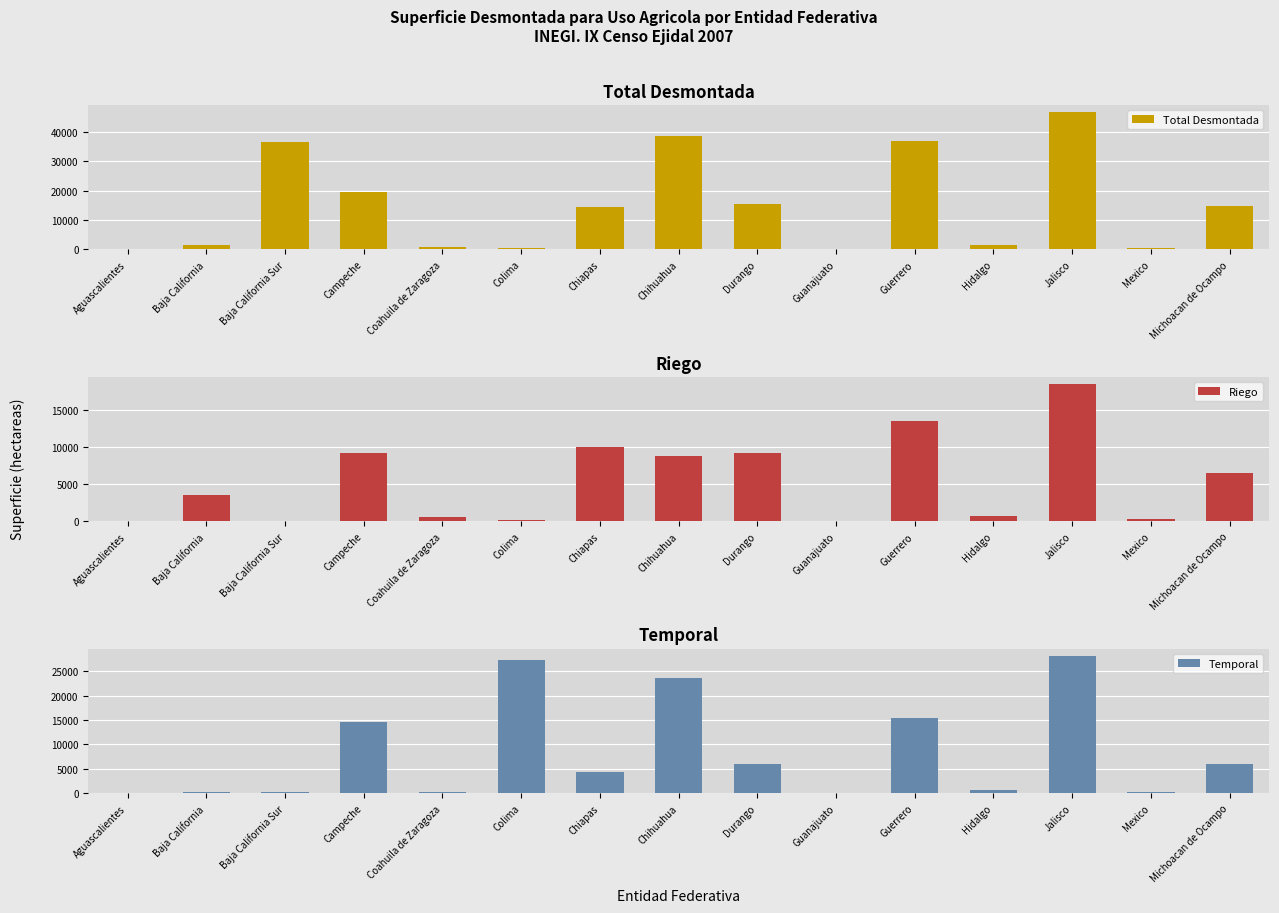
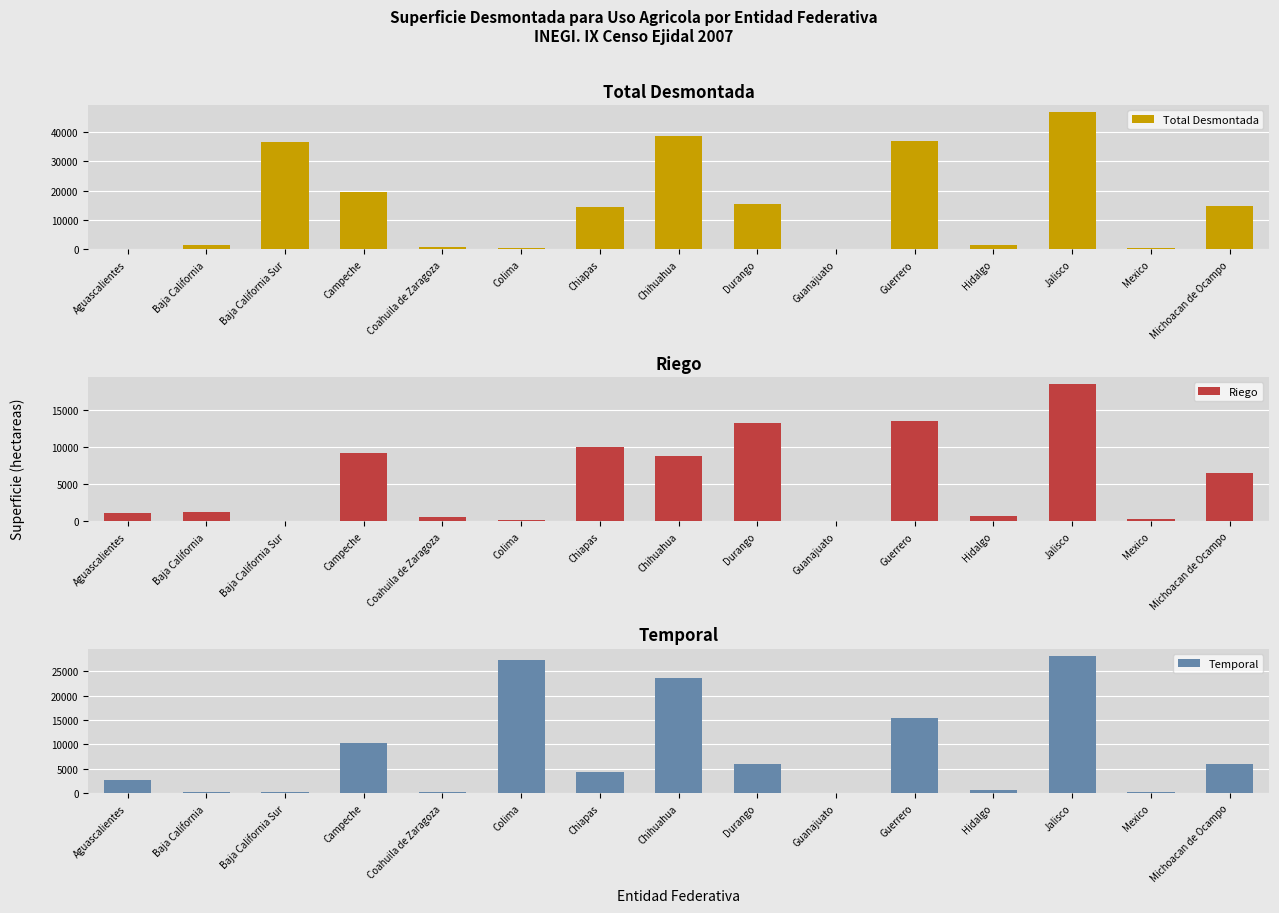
  {
    "Total Desmontada": {
      "Baja California": 2000,
      "Baja California Sur": 37000,
      "Campeche": 20000,
      "Chiapas": 14000,
      "Chihuahua": 38000,
      "Durango": 15000,
      "Guerrero": 37000,
      "Hidalgo": 1000,
      "Jalisco": 47000,
      "Michoacan de Ocampo": 15000
    },
    "Riego": {
-     "Aguascalientes": 0,
-     "Baja California": 4000,
+     "Aguascalientes": 1000,
+     "Baja California": 1000,
      "Campeche": 9000,
      "Coahuila de Zaragoza": 1000,
      "Chiapas": 10000,
      "Chihuahua": 9000,
-     "Durango": 9000,
+     "Durango": 13000,
      "Guerrero": 14000,
      "Hidalgo": 1000,
      "Jalisco": 19000,
      "Michoacan de Ocampo": 7000
    },
    "Temporal": {
-     "Aguascalientes": 0,
-     "Campeche": 15000,
+     "Aguascalientes": 3000,
+     "Campeche": 10000,
      "Colima": 27000,
      "Chiapas": 4000,
      "Chihuahua": 24000,
      "Durango": 6000,
      "Guerrero": 15000,
      "Hidalgo": 1000,
      "Jalisco": 28000,
      "Michoacan de Ocampo": 6000
    }
  }
